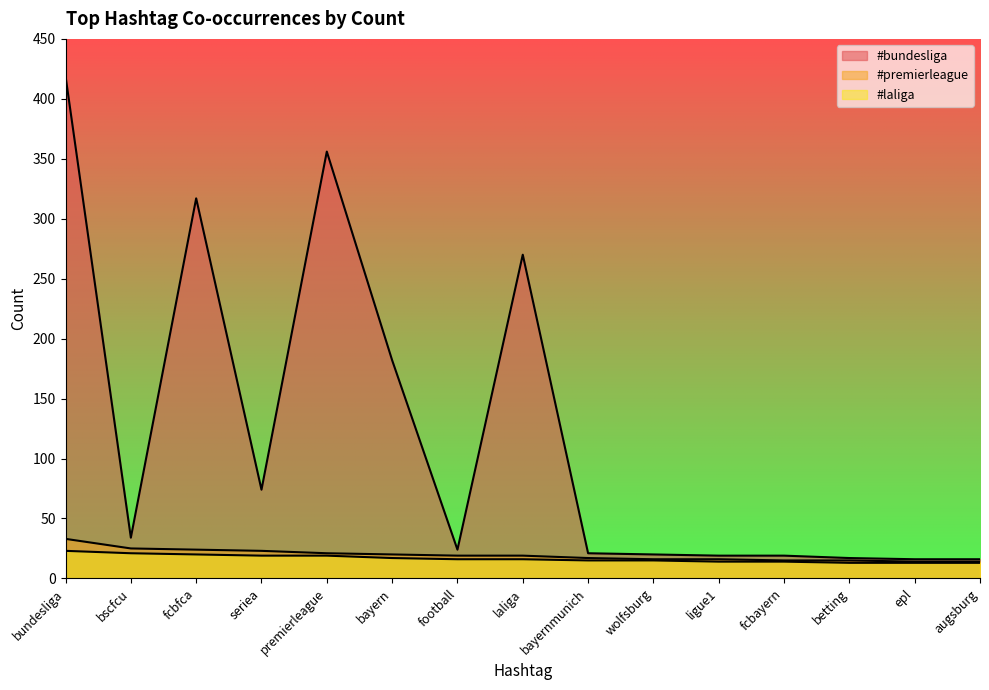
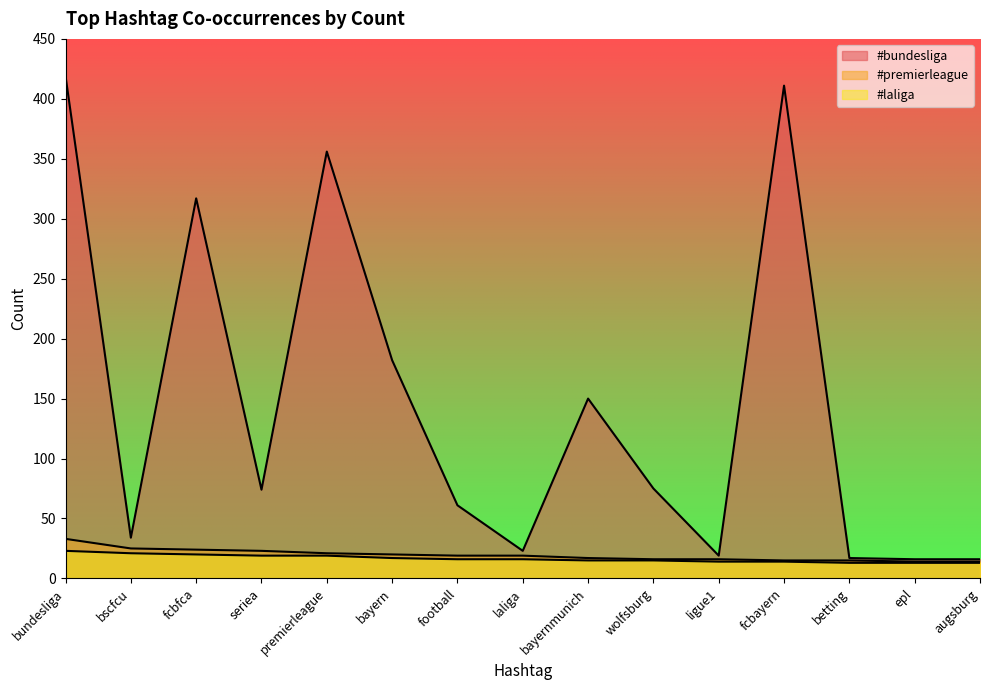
  {
    "#bundesliga": {
      "bundesliga": 419,
      "bscfcu": 34,
      "fcbfca": 317,
      "seriea": 74,
      "premierleague": 356,
      "bayern": 182,
-     "football": 24,
-     "laliga": 270,
-     "bayernmunich": 21,
-     "wolfsburg": 20,
+     "football": 61,
+     "laliga": 23,
+     "bayernmunich": 150,
+     "wolfsburg": 75,
      "ligue1": 19,
-     "fcbayern": 19
+     "fcbayern": 411
    }
  }
